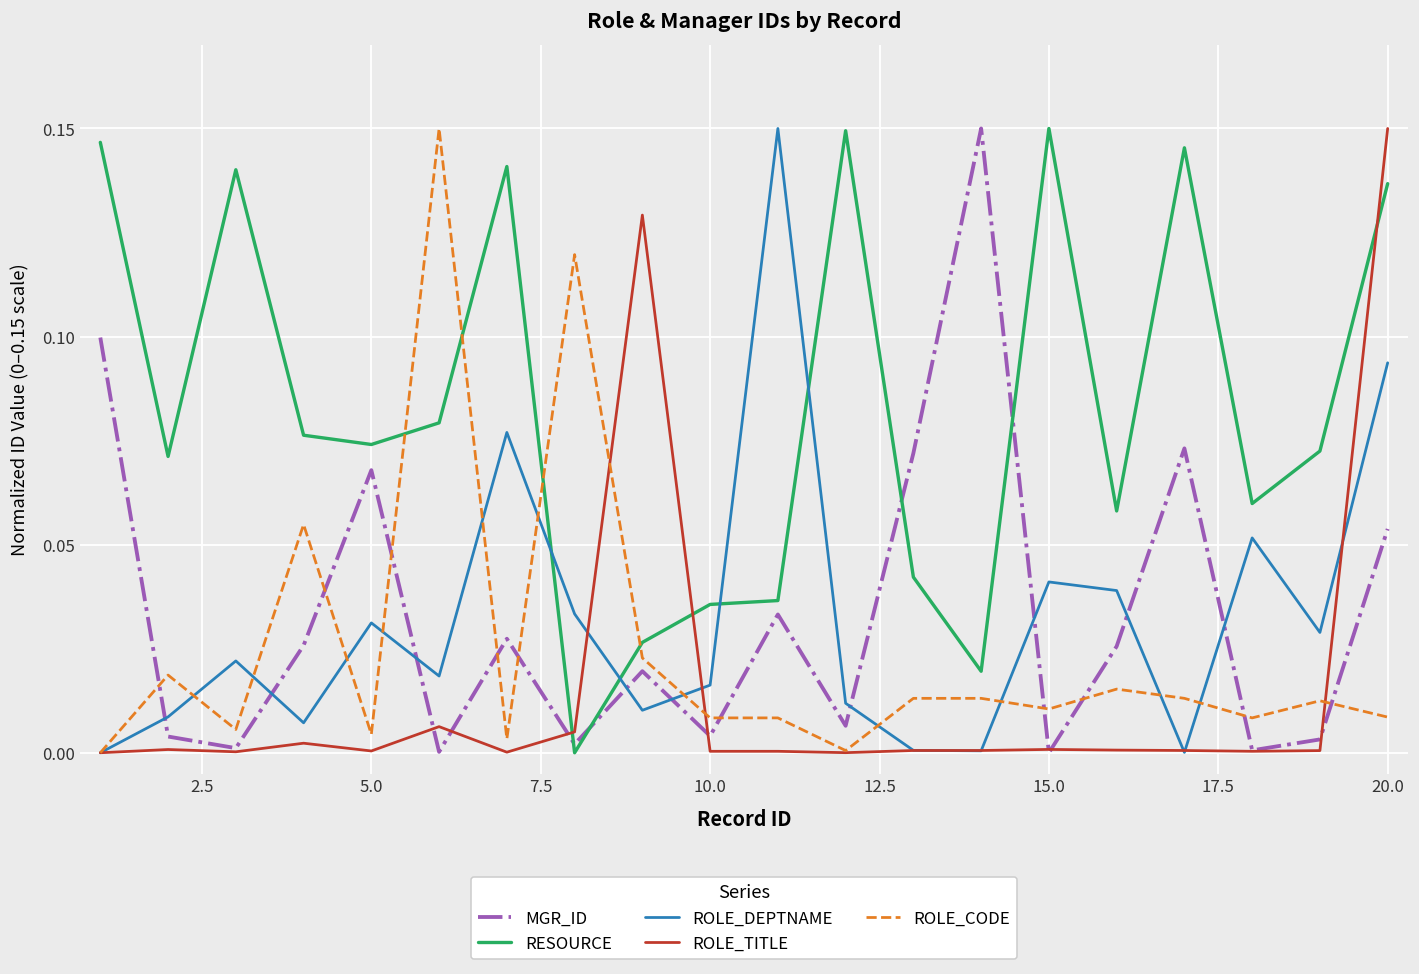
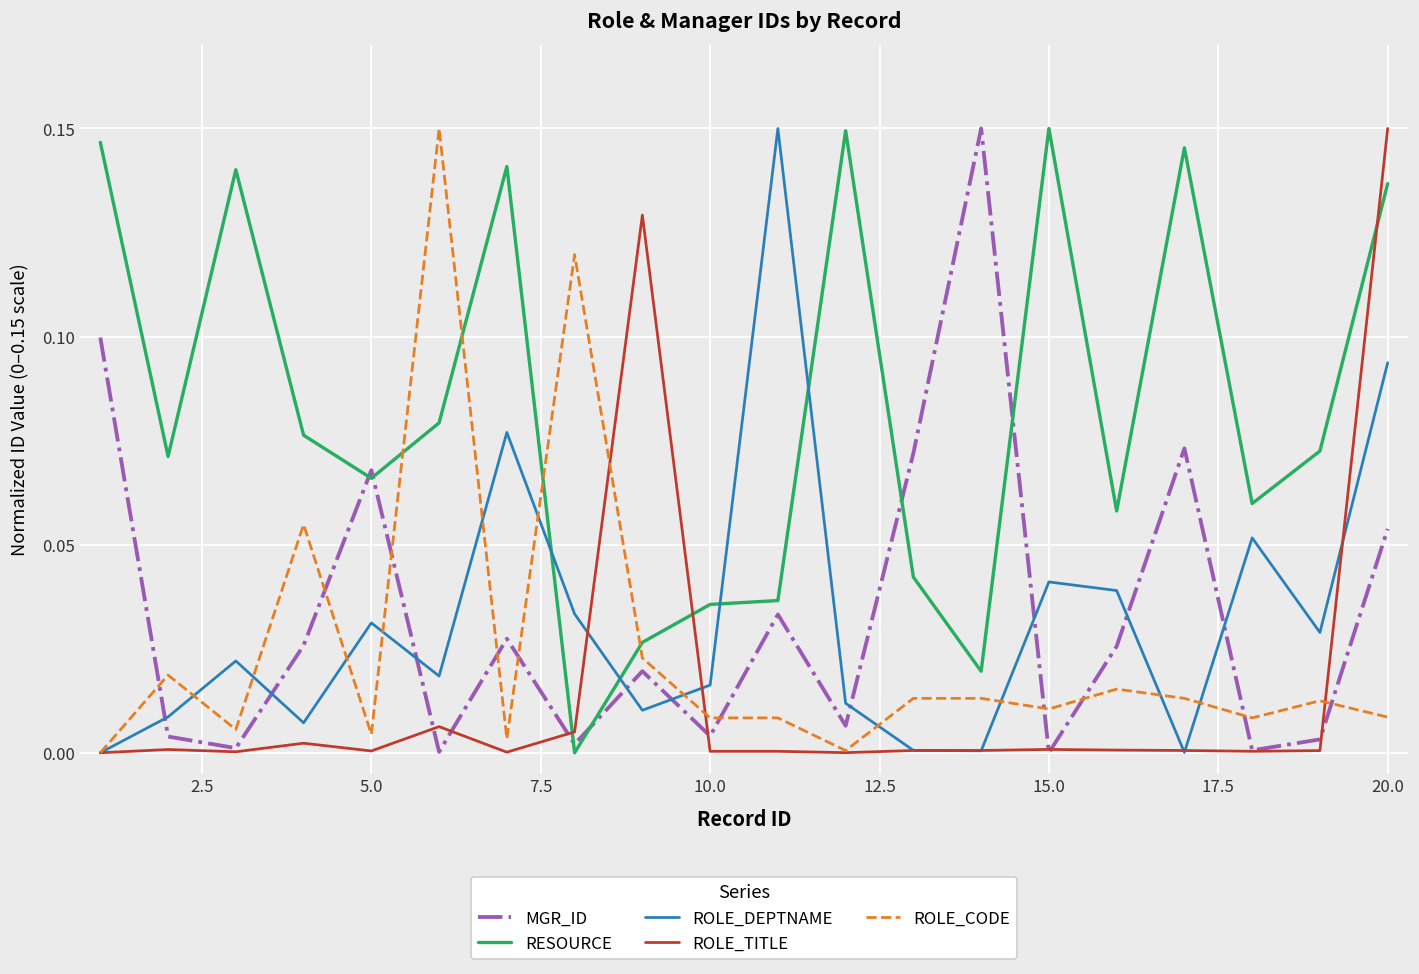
  {
    "MGR_ID": {
      "5.0": 0.068,
      "10.0": 0.004,
      "15.0": 0.000,
      "20.0": 0.054
    },
    "RESOURCE": {
-     "5.0": 0.074,
+     "5.0": 0.066,
      "10.0": 0.036,
      "15.0": 0.150,
      "20.0": 0.137
    },
    "ROLE_DEPTNAME": {
      "5.0": 0.031,
      "10.0": 0.016,
      "15.0": 0.041,
      "20.0": 0.094
    },
    "ROLE_TITLE": {
      "5.0": 0.000,
      "10.0": 0.000,
      "15.0": 0.001,
      "20.0": 0.150
    },
    "ROLE_CODE": {
      "5.0": 0.004,
      "10.0": 0.008,
      "15.0": 0.011,
      "20.0": 0.009
    }
  }
